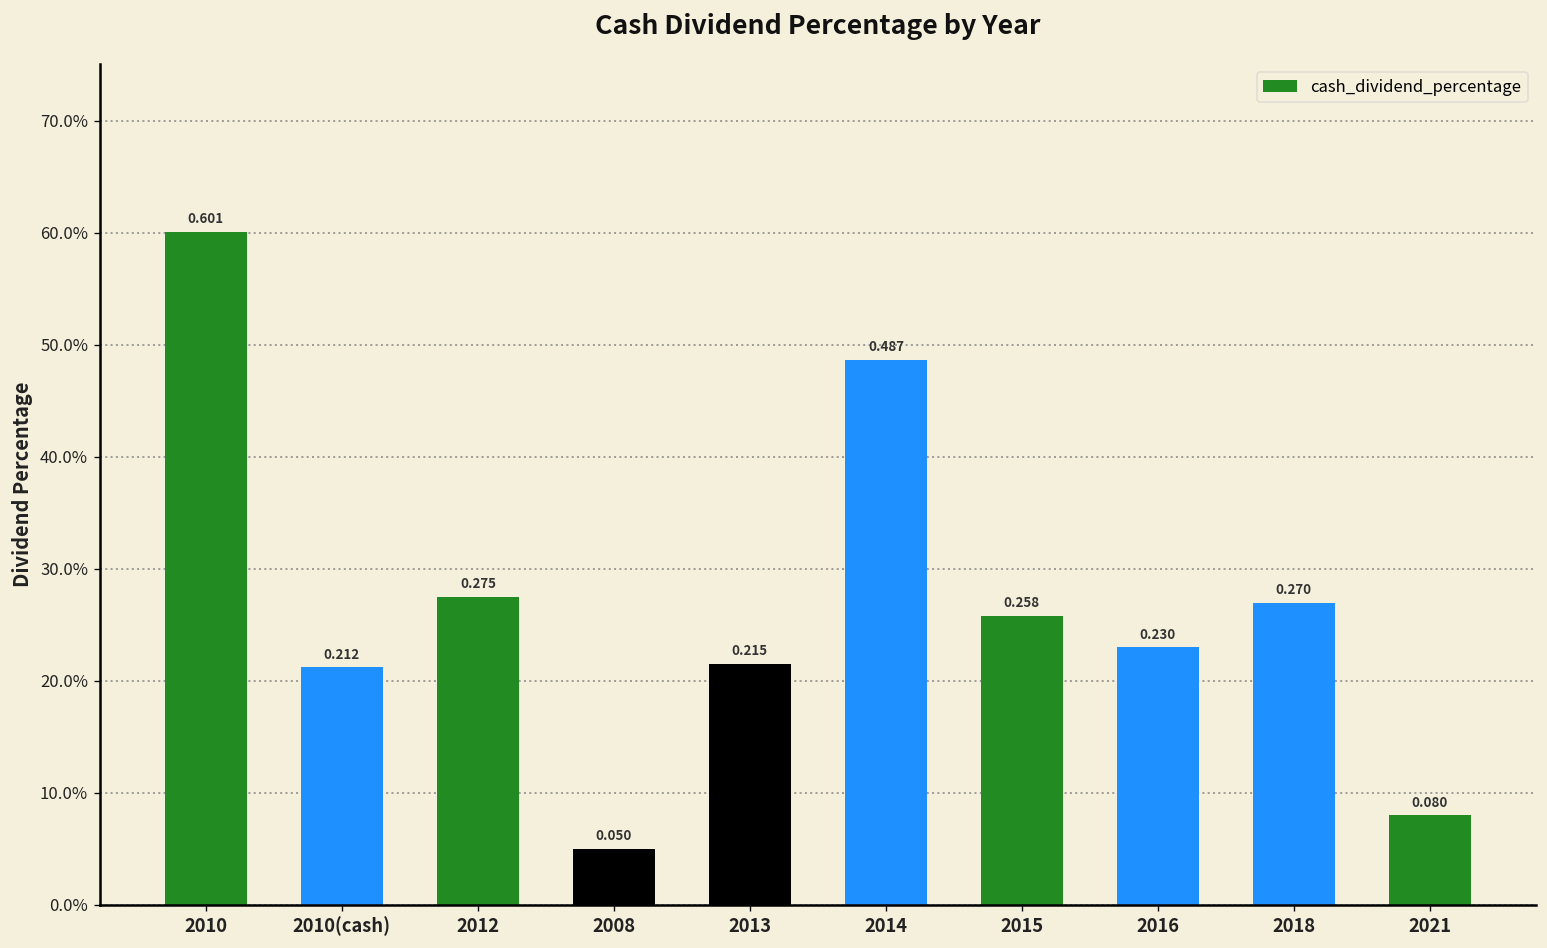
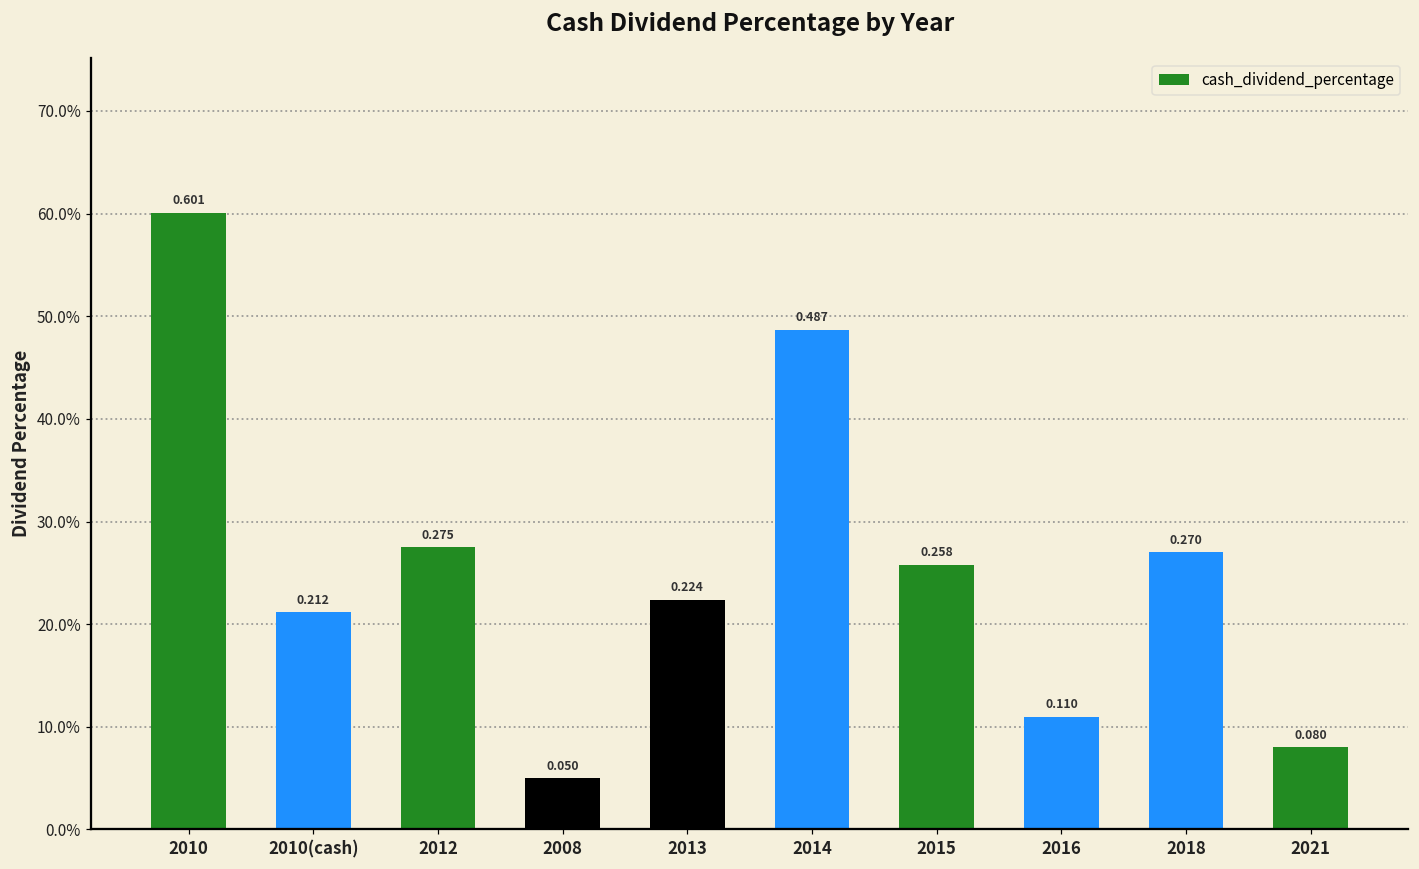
  {
    "2010": 0.601,
    "2010(cash)": 0.212,
    "2012": 0.275,
    "2008": 0.050,
-   "2013": 0.215,
+   "2013": 0.224,
    "2014": 0.487,
    "2015": 0.258,
-   "2016": 0.230,
+   "2016": 0.110,
    "2018": 0.270,
    "2021": 0.080
  }
